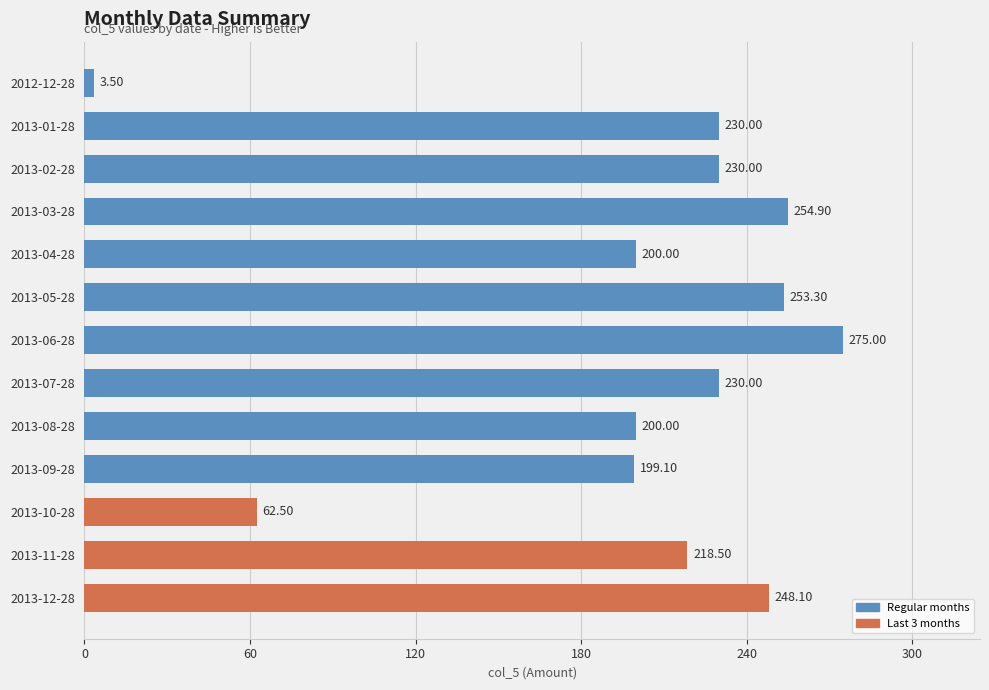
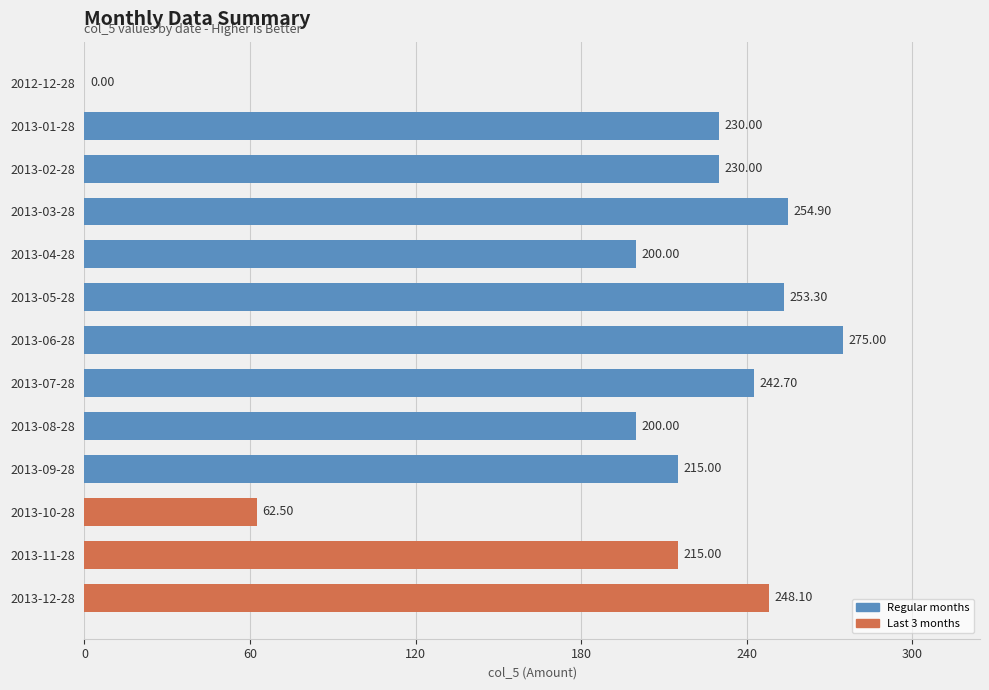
  {
-   "2012-12-28": 3.50,
+   "2012-12-28": 0.00,
    "2013-01-28": 230.00,
    "2013-02-28": 230.00,
    "2013-03-28": 254.90,
    "2013-04-28": 200.00,
    "2013-05-28": 253.30,
    "2013-06-28": 275.00,
-   "2013-07-28": 230.00,
+   "2013-07-28": 242.70,
    "2013-08-28": 200.00,
-   "2013-09-28": 199.10,
+   "2013-09-28": 215.00,
    "2013-10-28": 62.50,
-   "2013-11-28": 218.50,
+   "2013-11-28": 215.00,
    "2013-12-28": 248.10
  }
